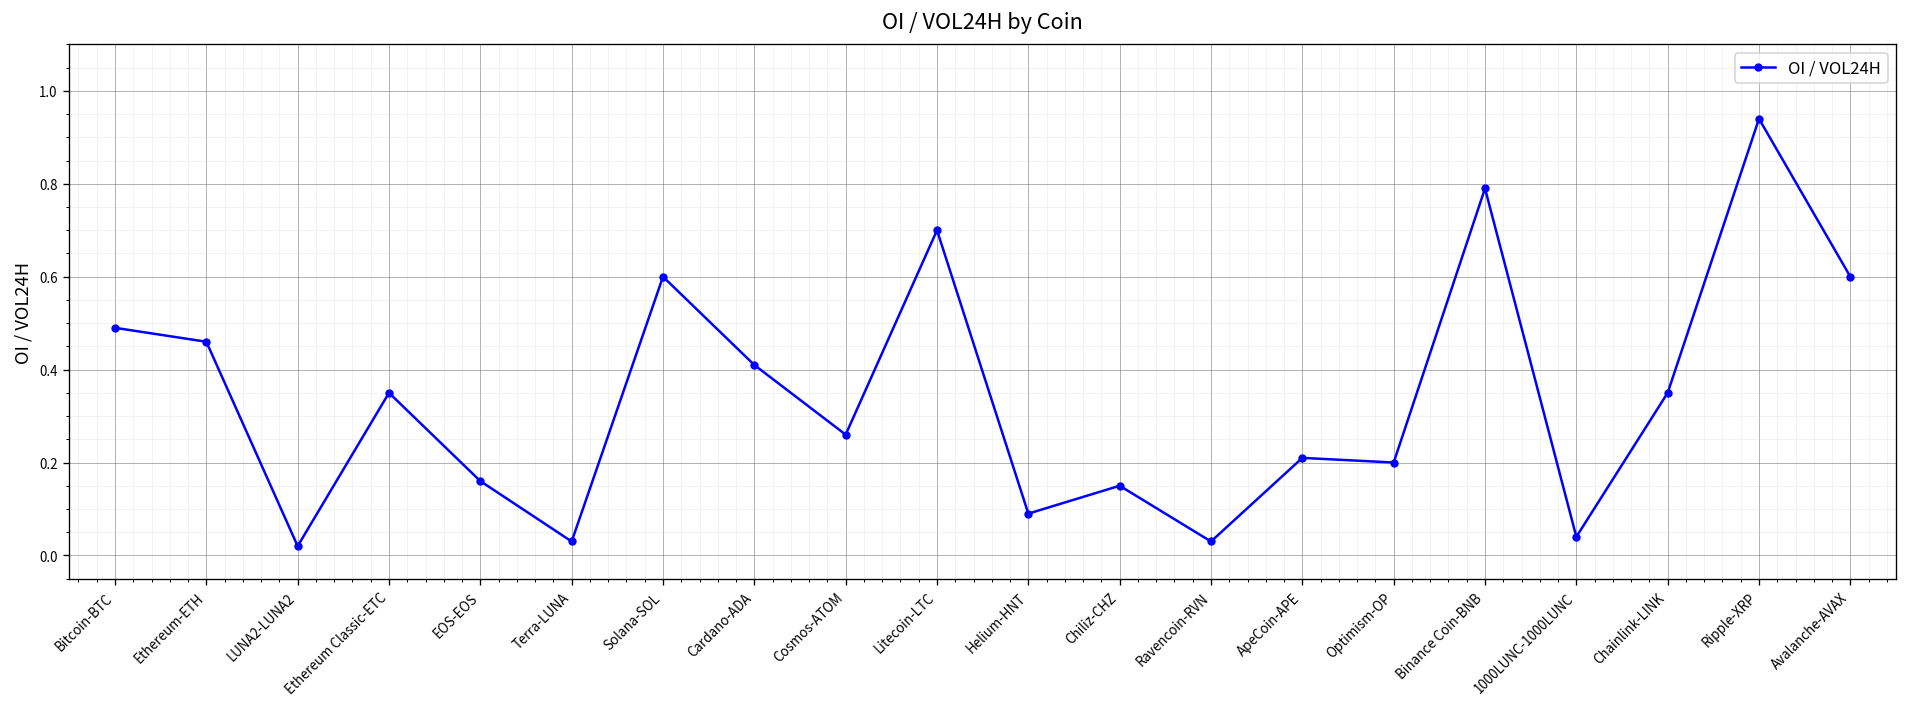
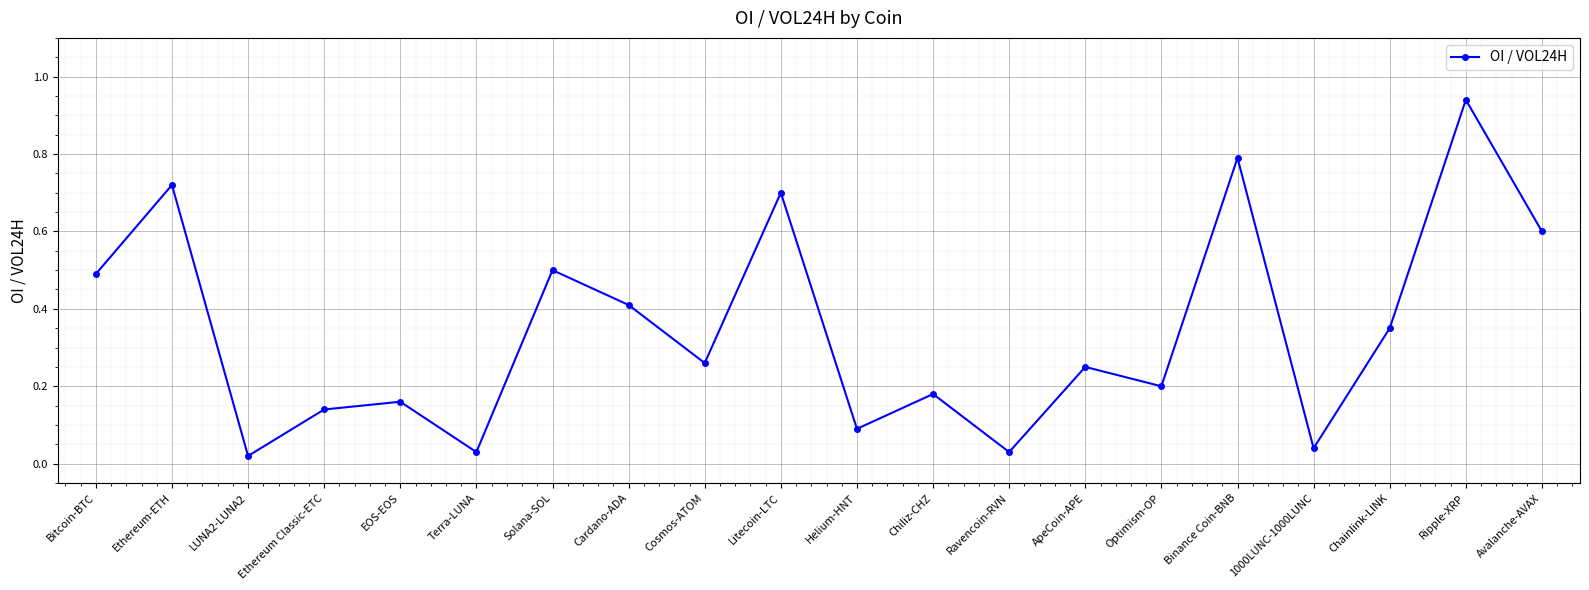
  {
    "Bitcoin-BTC": 0.49,
-   "Ethereum-ETH": 0.46,
+   "Ethereum-ETH": 0.72,
    "LUNA2-LUNA2": 0.02,
-   "Ethereum Classic-ETC": 0.35,
+   "Ethereum Classic-ETC": 0.14,
    "EOS-EOS": 0.16,
    "Terra-LUNA": 0.03,
-   "Solana-SOL": 0.6,
+   "Solana-SOL": 0.5,
    "Cardano-ADA": 0.41,
    "Cosmos-ATOM": 0.26,
    "Litecoin-LTC": 0.70,
    "Helium-HNT": 0.09,
-   "Chiliz-CHZ": 0.15,
+   "Chiliz-CHZ": 0.18,
    "Ravencoin-RVN": 0.03,
-   "ApeCoin-APE": 0.21,
+   "ApeCoin-APE": 0.25,
    "Optimism-OP": 0.20,
    "Binance Coin-BNB": 0.79,
    "1000LUNC-1000LUNC": 0.04,
    "Chainlink-LINK": 0.35,
    "Ripple-XRP": 0.94,
    "Avalanche-AVAX": 0.60
  }
